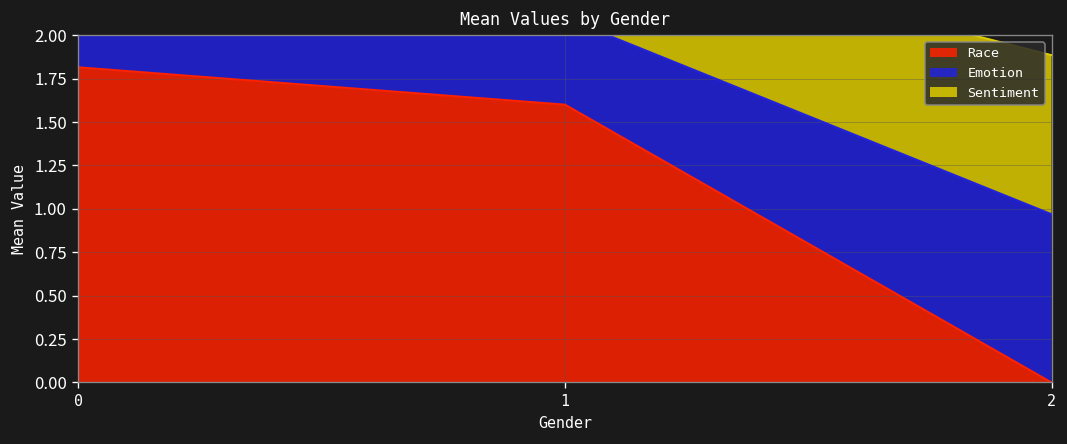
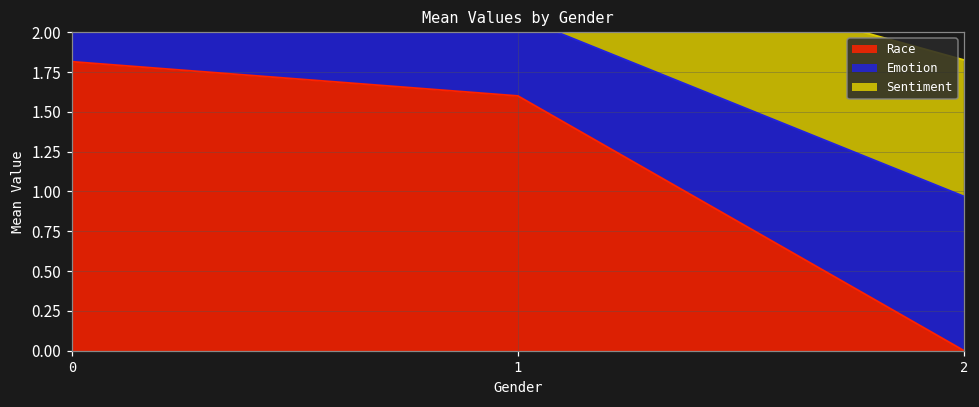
  {
    "Race": {
      "0": 1.82,
      "1": 1.60,
      "2": 0.00
    },
    "Emotion": {
      "2": 0.97
    },
    "Sentiment": {
-     "2": 0.92
+     "2": 0.86
    }
  }
